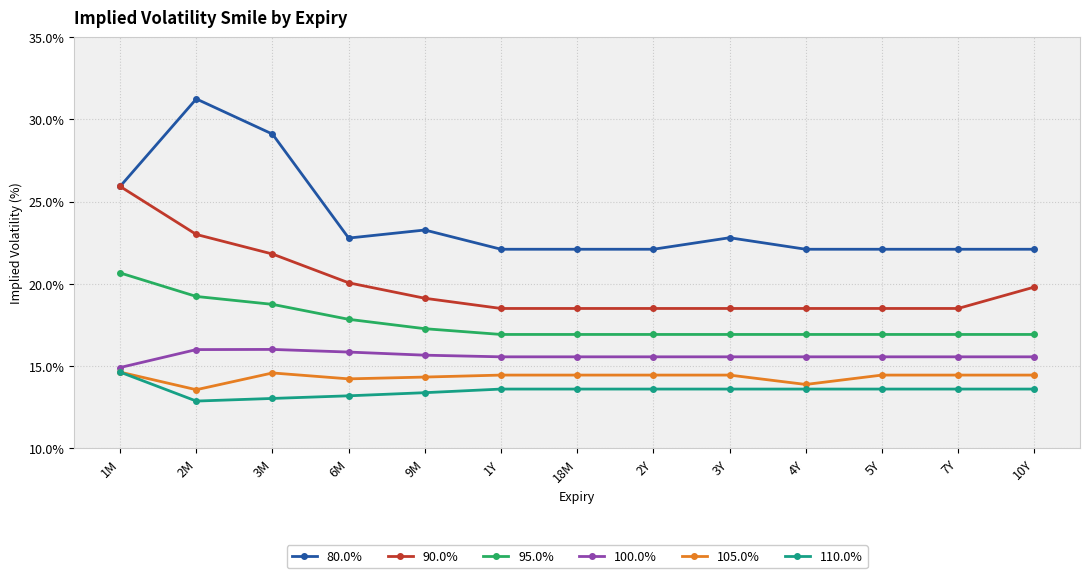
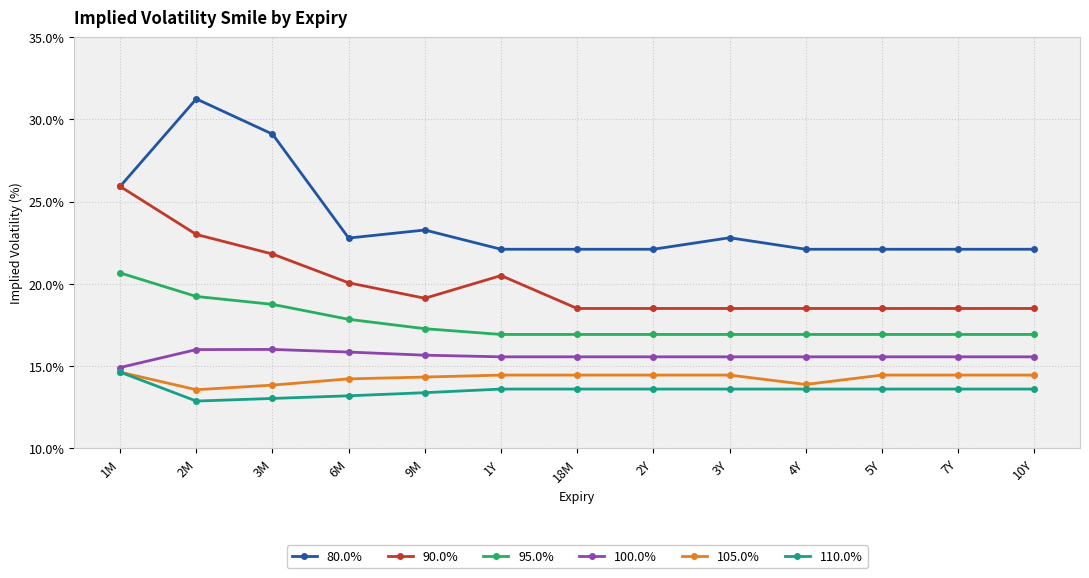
  {
    "80.0%": {
      "2M": "31.2%",
      "3M": "29.1%",
      "6M": "22.8%",
      "9M": "23.3%",
      "1Y": "22.1%",
      "18M": "22.1%",
      "2Y": "22.1%",
      "3Y": "22.8%",
      "4Y": "22.1%",
      "5Y": "22.1%",
      "7Y": "22.1%",
      "10Y": "22.1%"
    },
    "90.0%": {
      "2M": "23.0%",
      "3M": "21.8%",
      "6M": "20.1%",
      "9M": "19.1%",
-     "1Y": "18.5%",
+     "1Y": "20.5%",
      "18M": "18.5%",
      "2Y": "18.5%",
      "3Y": "18.5%",
      "4Y": "18.5%",
      "5Y": "18.5%",
      "7Y": "18.5%",
-     "10Y": "19.8%"
+     "10Y": "18.5%"
    },
    "100.0%": {
      "1M": "14.9%",
      "2M": "16.0%",
      "3M": "16.0%",
      "6M": "15.9%",
      "9M": "15.7%",
      "1Y": "15.6%",
      "18M": "15.6%",
      "2Y": "15.6%",
      "3Y": "15.6%",
      "4Y": "15.6%",
      "5Y": "15.6%",
      "7Y": "15.6%",
      "10Y": "15.6%"
    },
    "105.0%": {
      "2M": "13.6%",
-     "3M": "14.6%",
+     "3M": "13.8%",
      "6M": "14.2%",
      "9M": "14.3%",
      "1Y": "14.5%",
      "18M": "14.5%",
      "2Y": "14.5%",
      "3Y": "14.5%",
      "4Y": "13.9%",
      "5Y": "14.5%",
      "7Y": "14.5%",
      "10Y": "14.5%"
    }
  }
